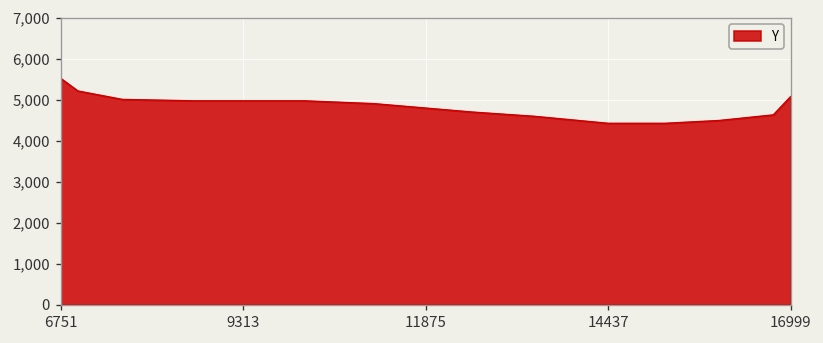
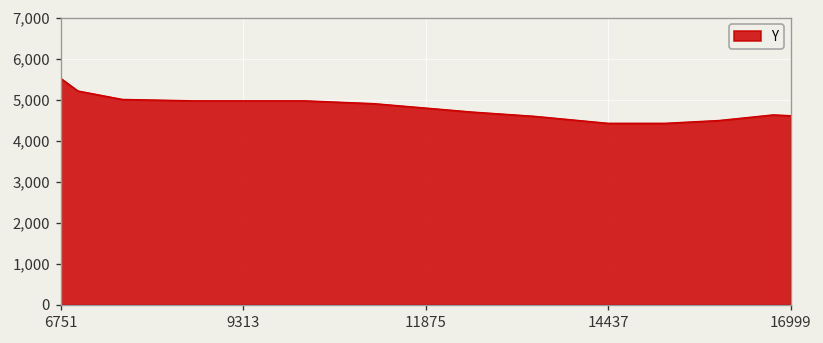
  {
    "6751": "5,500",
    "14437": "4,400",
-   "16999": "5,100"
+   "16999": "4,600"
  }
